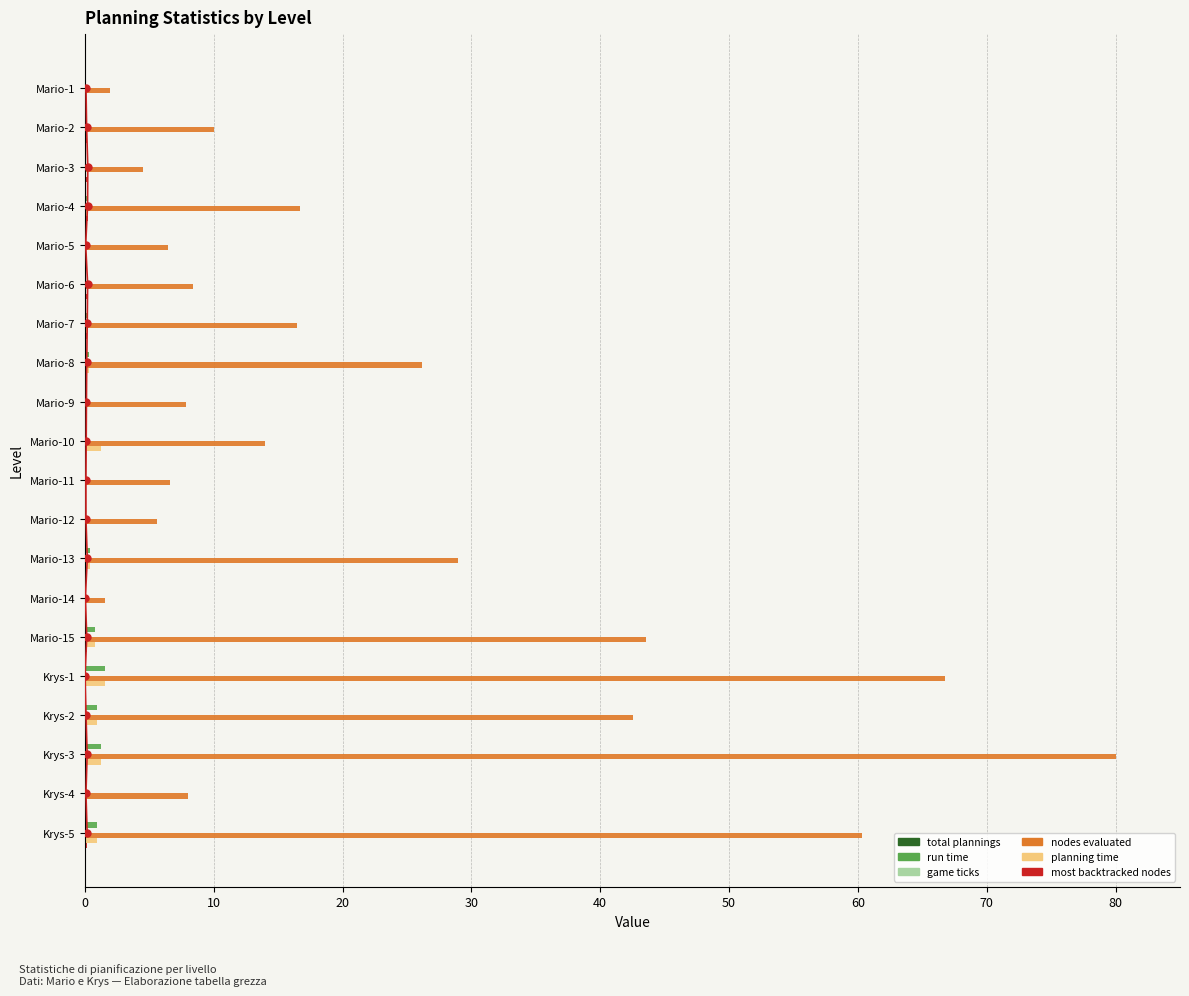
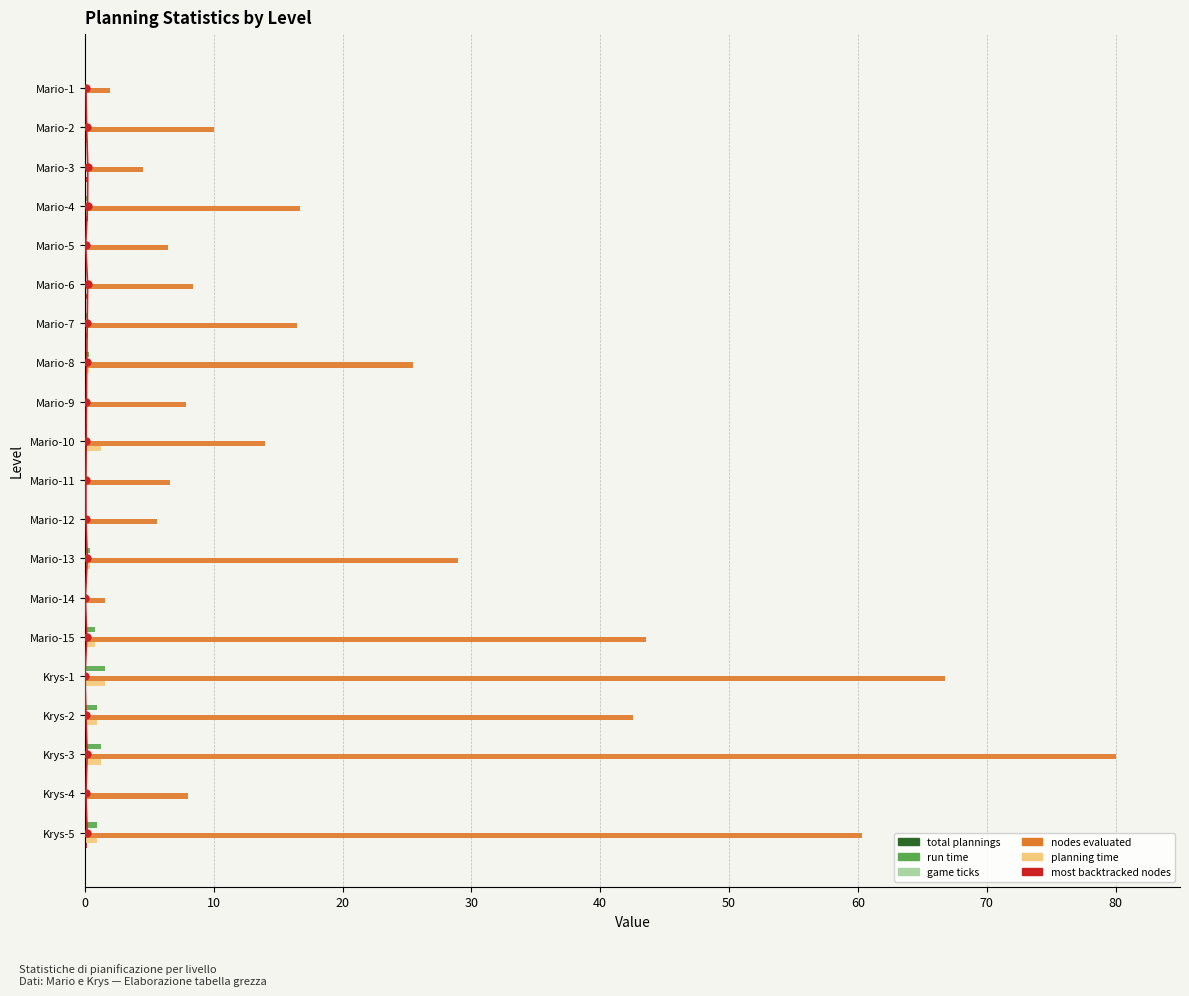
  {
    "run time": {
      "Mario-2": 0.2,
      "Mario-4": 0.2,
      "Mario-7": 0.2,
      "Mario-8": 0.3,
      "Mario-13": 0.4,
      "Mario-15": 0.8,
      "Krys-1": 1.5,
      "Krys-2": 1.0,
      "Krys-3": 1.2,
      "Krys-5": 0.9
    },
    "nodes evaluated": {
      "Mario-1": 1.9,
      "Mario-2": 10.0,
      "Mario-3": 4.5,
      "Mario-4": 16.7,
      "Mario-5": 6.4,
      "Mario-6": 8.4,
      "Mario-7": 16.5,
-     "Mario-8": 26.2,
+     "Mario-8": 25.5,
      "Mario-9": 7.9,
      "Mario-10": 14.0,
      "Mario-11": 6.6,
      "Mario-12": 5.6,
      "Mario-13": 28.9,
      "Mario-14": 1.6,
      "Mario-15": 43.5,
      "Krys-1": 66.8,
      "Krys-2": 42.6,
      "Krys-3": 80.0,
      "Krys-4": 8.0,
      "Krys-5": 60.3
    },
    "planning time": {
      "Mario-4": 0.2,
      "Mario-7": 0.2,
      "Mario-8": 0.3,
      "Mario-10": 1.3,
      "Mario-13": 0.4,
      "Mario-15": 0.8,
      "Krys-1": 1.5,
      "Krys-2": 1.0,
      "Krys-3": 1.2,
      "Krys-5": 0.9
    }
  }
